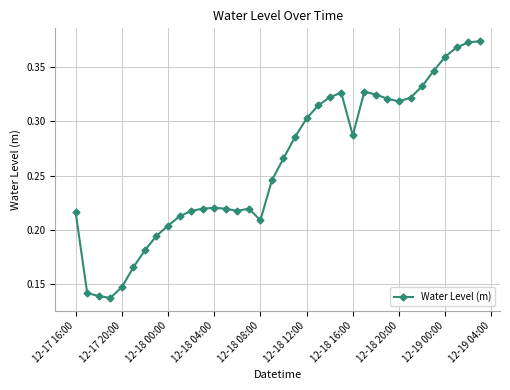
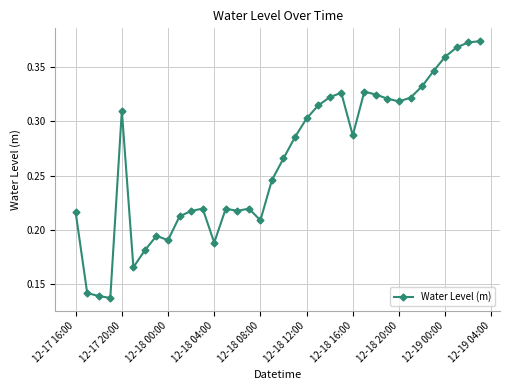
  {
    "12-17 16:00": 0.216,
-   "12-17 20:00": 0.147,
-   "12-18 00:00": 0.204,
-   "12-18 04:00": 0.220,
+   "12-17 20:00": 0.310,
+   "12-18 00:00": 0.191,
+   "12-18 04:00": 0.188,
    "12-18 08:00": 0.209,
    "12-18 12:00": 0.303,
    "12-18 16:00": 0.287,
    "12-18 20:00": 0.318,
    "12-19 00:00": 0.359
  }
